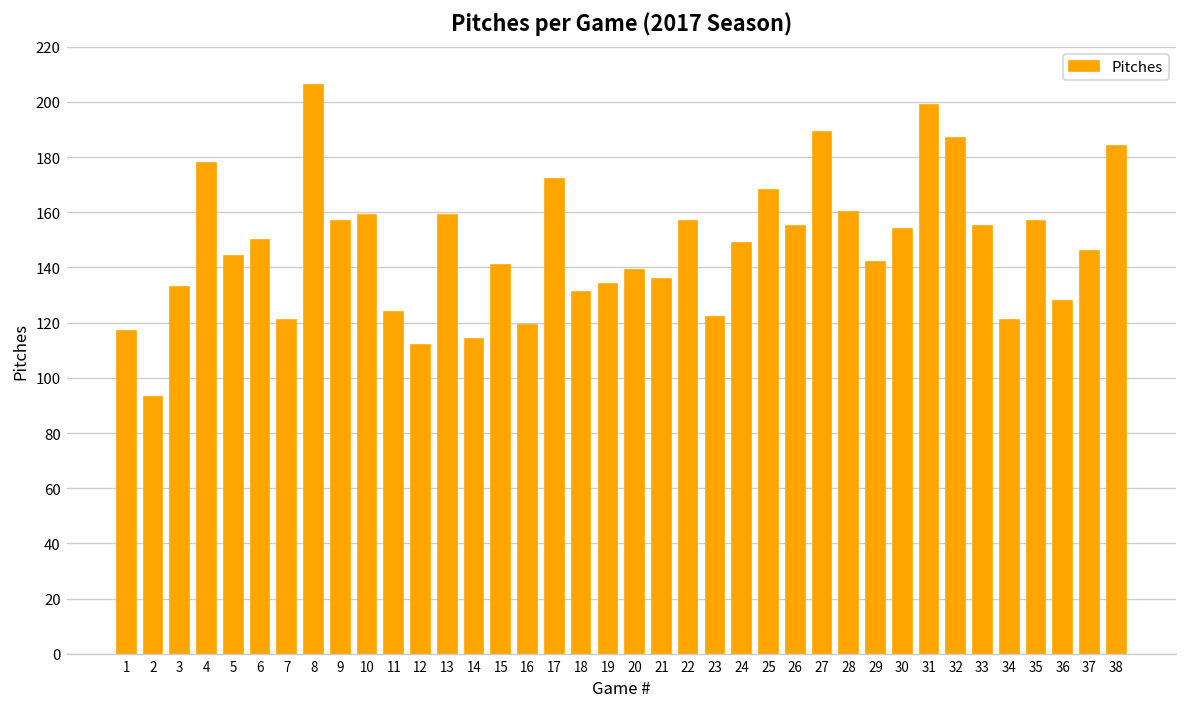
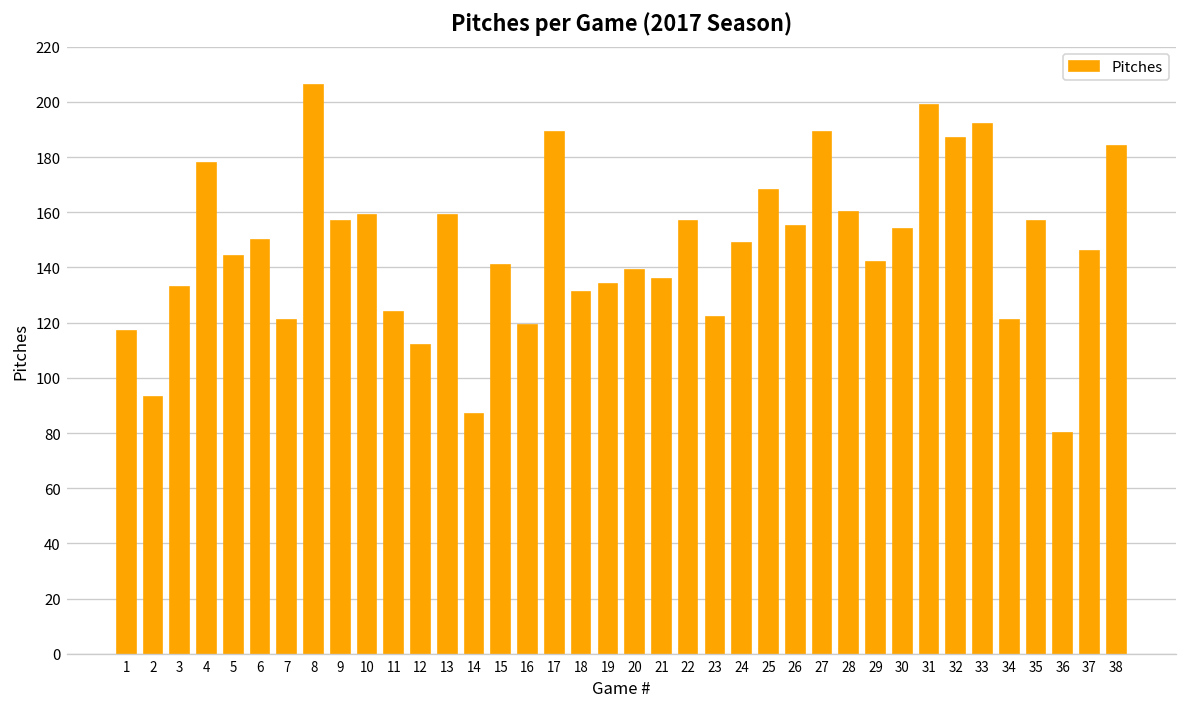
  {
    "1": 117,
    "2": 93,
    "3": 133,
    "4": 178,
    "5": 144,
    "6": 150,
    "7": 121,
    "8": 206,
    "9": 157,
    "10": 159,
    "11": 124,
    "12": 112,
    "13": 159,
-   "14": 114,
+   "14": 87,
    "15": 141,
    "16": 119,
-   "17": 172,
+   "17": 189,
    "18": 131,
    "19": 134,
    "20": 139,
    "21": 136,
    "22": 157,
    "23": 122,
    "24": 149,
    "25": 168,
    "26": 155,
    "27": 189,
    "28": 160,
    "29": 142,
    "30": 154,
    "31": 199,
    "32": 187,
-   "33": 155,
+   "33": 192,
    "34": 121,
    "35": 157,
-   "36": 128,
+   "36": 80,
    "37": 146,
    "38": 184
  }
